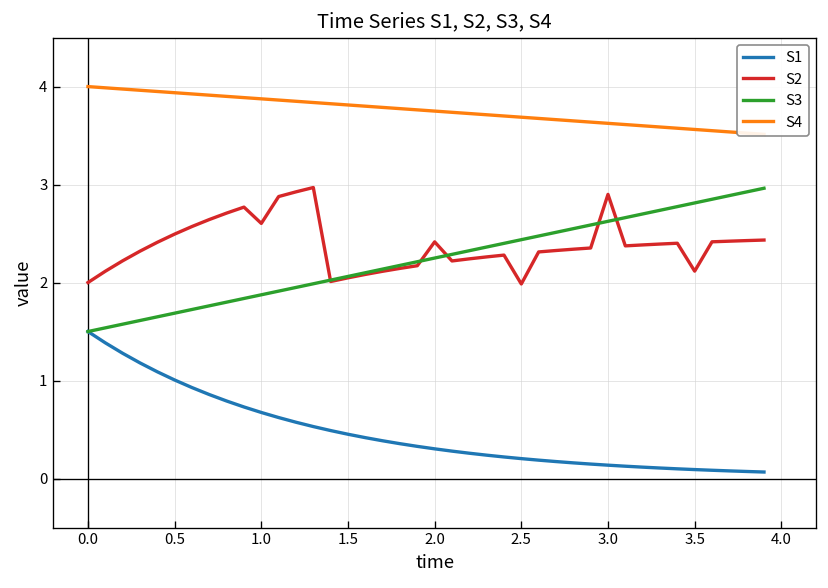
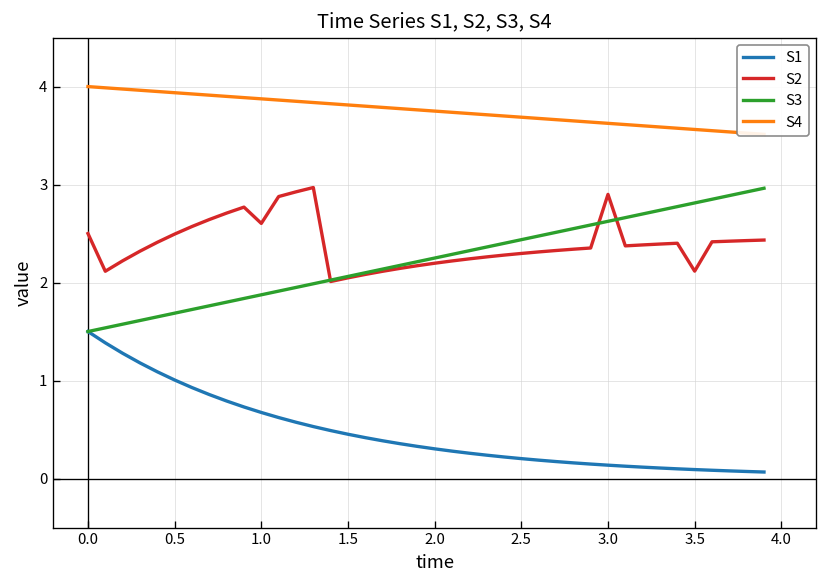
  {
    "S1": {
      "0.5": 1.0,
      "1.0": 0.7,
      "1.5": 0.5,
      "2.0": 0.3,
      "2.5": 0.2,
      "3.0": 0.1,
      "3.5": 0.1
    },
    "S2": {
-     "0.0": 2.0,
+     "0.0": 2.5,
      "0.5": 2.5,
      "1.0": 2.6,
-     "2.0": 2.4,
-     "2.5": 2.0,
+     "2.0": 2.2,
+     "2.5": 2.3,
      "3.0": 2.9,
      "3.5": 2.1
    },
    "S3": {
      "0.5": 1.7,
      "1.0": 1.9,
      "2.0": 2.2,
      "2.5": 2.4,
      "3.0": 2.6,
      "3.5": 2.8
    },
    "S4": {
      "0.0": 4.0,
      "0.5": 3.9,
      "1.0": 3.9,
      "1.5": 3.8,
      "2.0": 3.8,
      "2.5": 3.7,
      "3.0": 3.6,
      "3.5": 3.6
    }
  }
